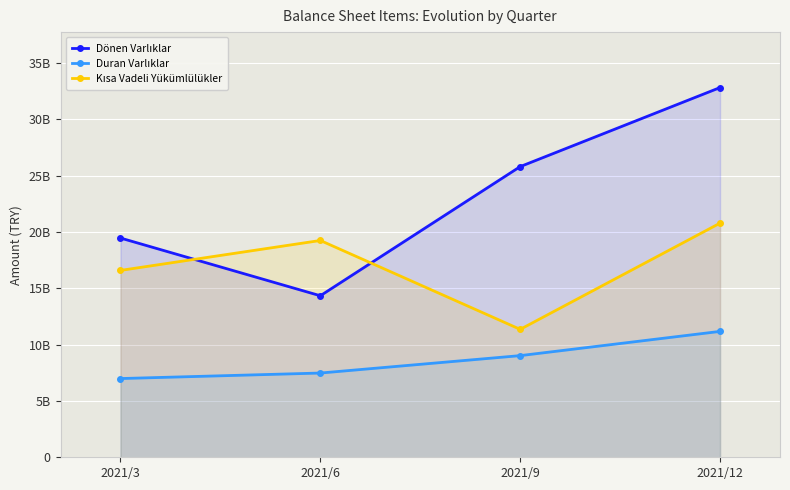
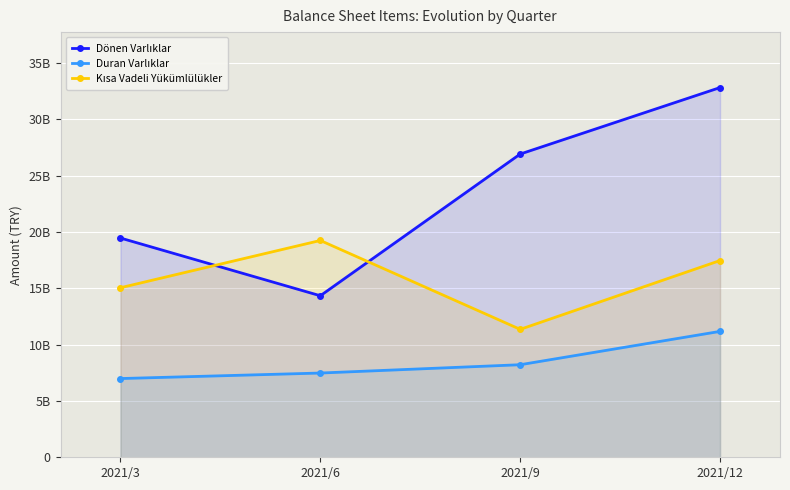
  {
    "Dönen Varlıklar": {
      "2021/3": 19500000000,
      "2021/6": 14300000000,
-     "2021/9": 25800000000,
+     "2021/9": 26900000000,
      "2021/12": 32800000000
    },
    "Duran Varlıklar": {
      "2021/3": 7000000000,
      "2021/6": 7500000000,
-     "2021/9": 9000000000,
+     "2021/9": 8200000000,
      "2021/12": 11200000000
    },
    "Kısa Vadeli Yükümlülükler": {
-     "2021/3": 16600000000,
+     "2021/3": 15000000000,
      "2021/6": 19200000000,
      "2021/9": 11400000000,
-     "2021/12": 20800000000
+     "2021/12": 17500000000
    }
  }
